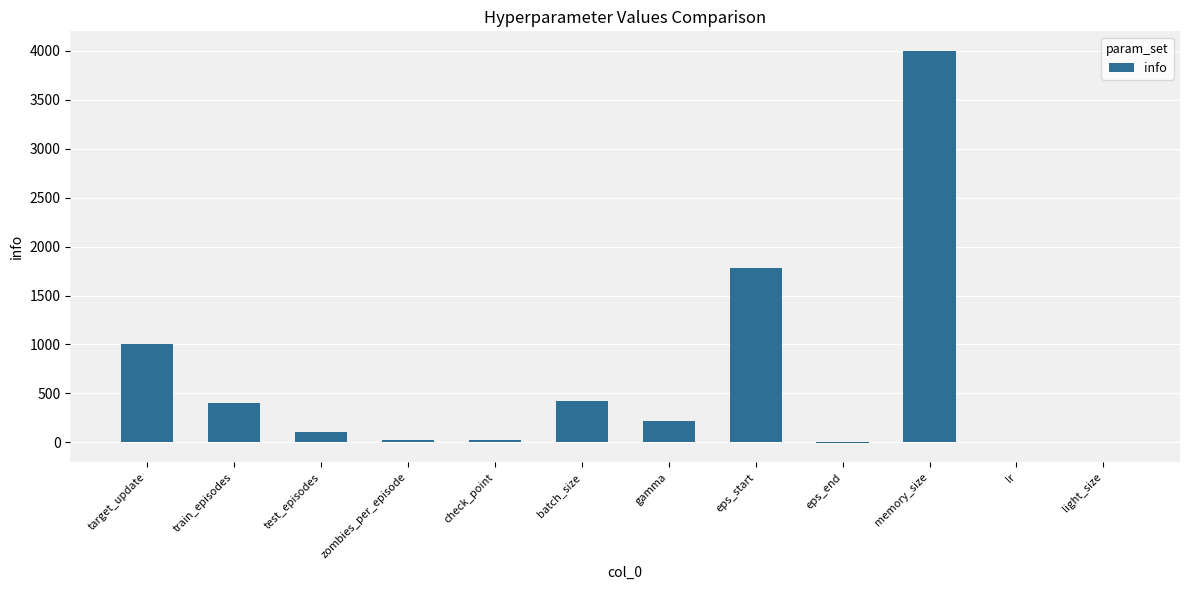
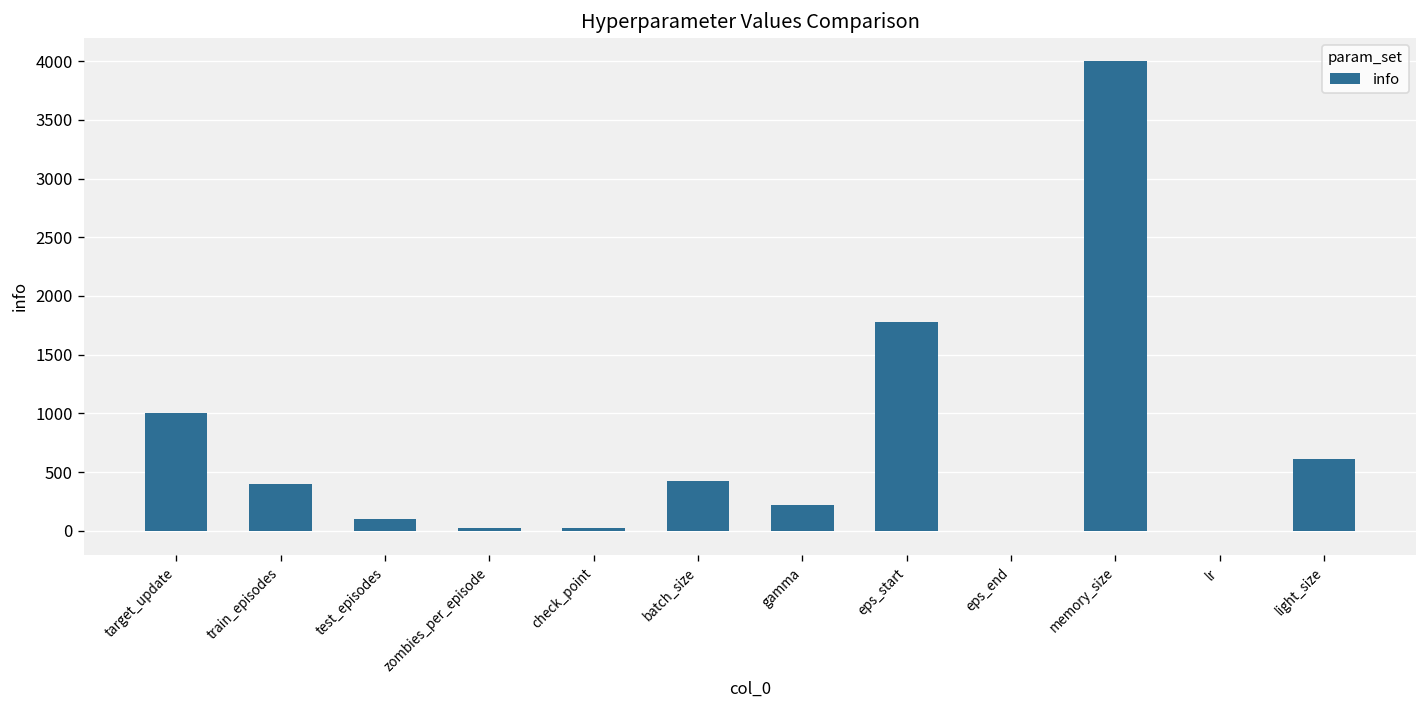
  {
    "target_update": 1000,
    "train_episodes": 400,
    "test_episodes": 100,
    "batch_size": 400,
    "gamma": 200,
    "eps_start": 1800,
    "memory_size": 4000,
-   "light_size": 0
+   "light_size": 600
  }
